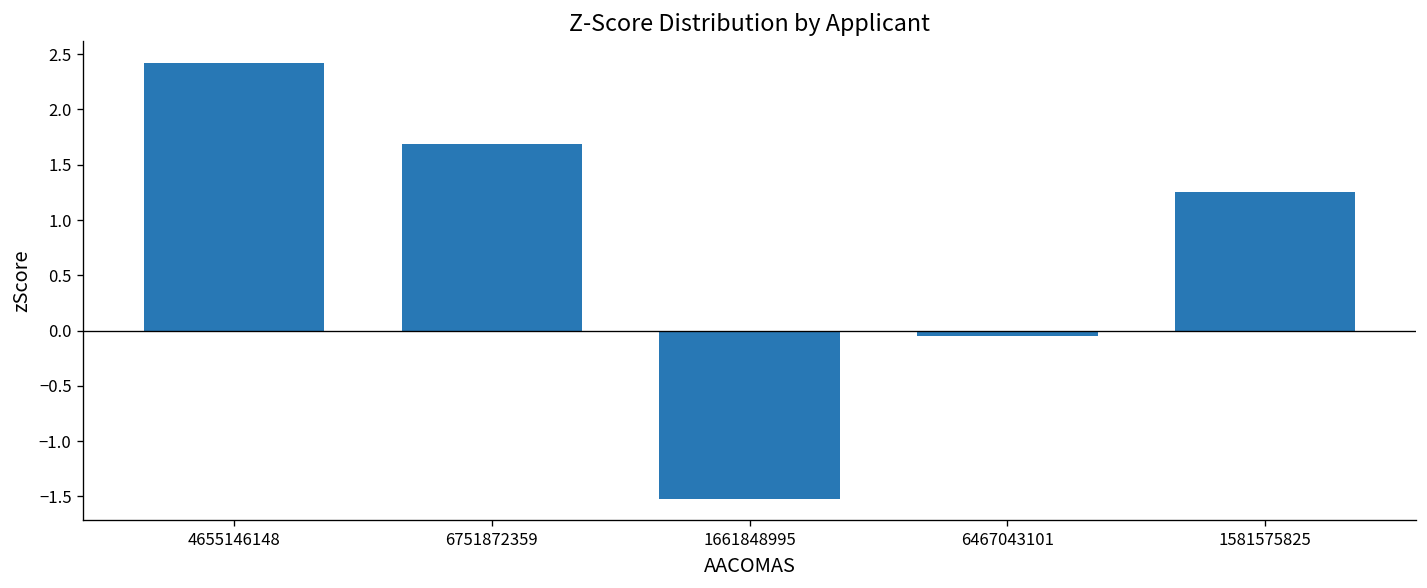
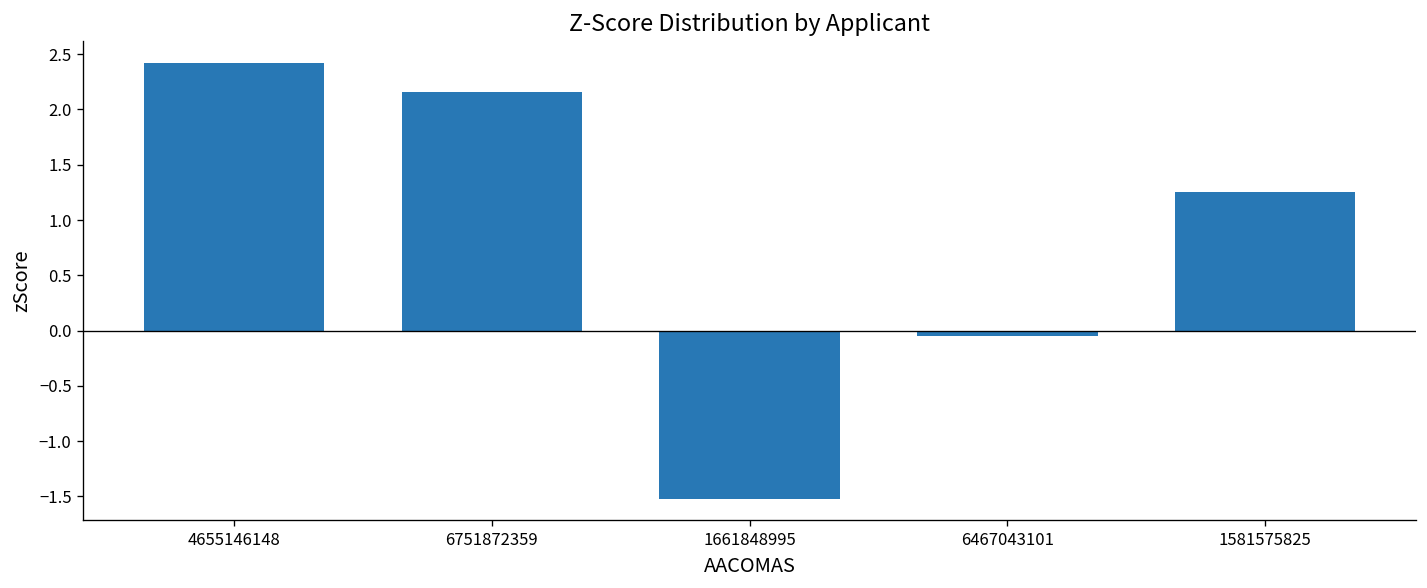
  {
    "4655146148": 2.4,
-   "6751872359": 1.7,
+   "6751872359": 2.2,
    "1661848995": -1.5,
    "6467043101": -0.1,
    "1581575825": 1.3
  }
